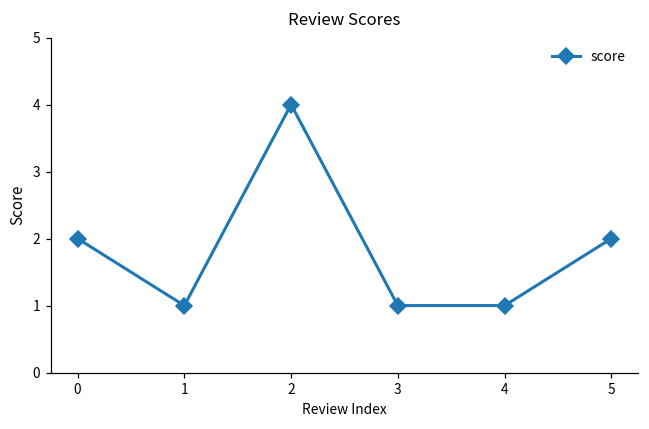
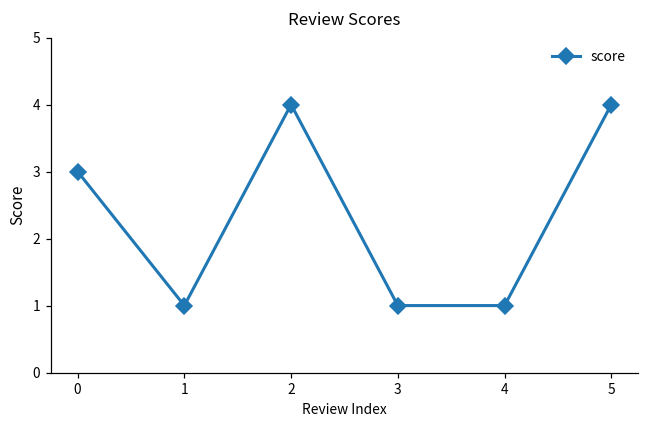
  {
-   "0": 2,
+   "0": 3,
    "1": 1,
    "2": 4,
    "3": 1,
    "4": 1,
-   "5": 2
+   "5": 4
  }
